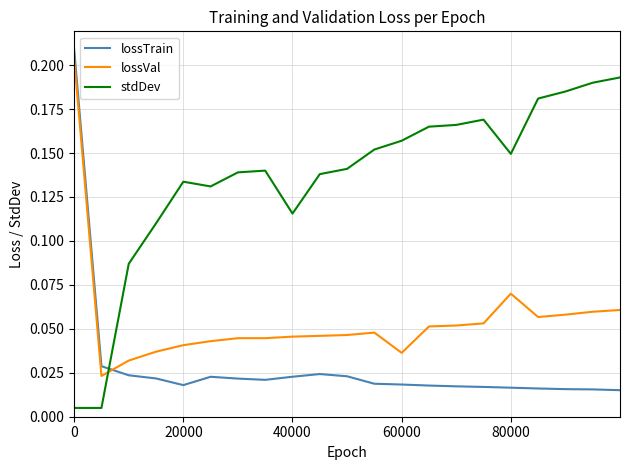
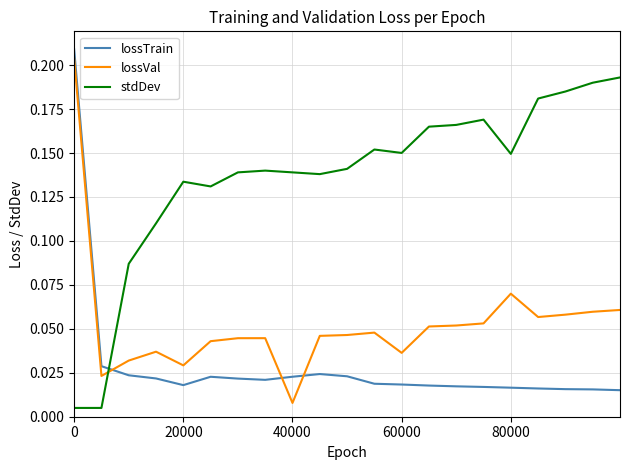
  {
    "lossTrain": {
      "0": 0.209,
      "20000": 0.018,
      "40000": 0.023,
      "60000": 0.018,
      "80000": 0.017
    },
    "lossVal": {
      "0": 0.204,
-     "20000": 0.041,
-     "40000": 0.046,
+     "20000": 0.029,
+     "40000": 0.008,
      "60000": 0.036,
      "80000": 0.070
    },
    "stdDev": {
      "0": 0.005,
      "20000": 0.134,
-     "40000": 0.116,
-     "60000": 0.157,
+     "40000": 0.139,
+     "60000": 0.150,
      "80000": 0.150
    }
  }
